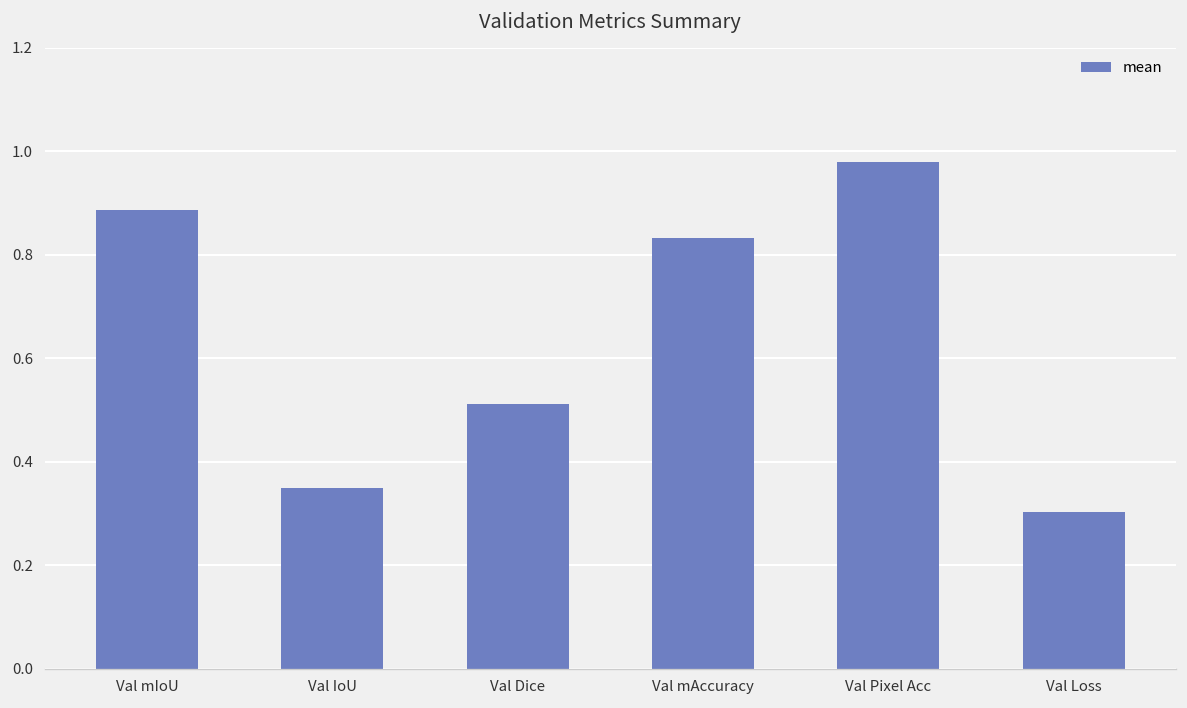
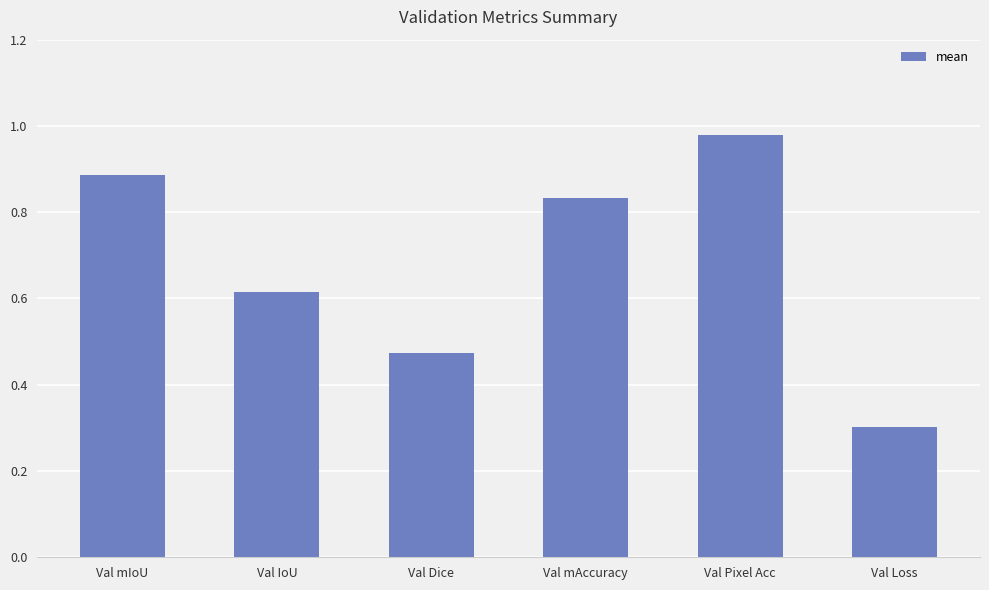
  {
    "Val mIoU": 0.89,
-   "Val IoU": 0.35,
-   "Val Dice": 0.51,
+   "Val IoU": 0.61,
+   "Val Dice": 0.47,
    "Val mAccuracy": 0.83,
    "Val Pixel Acc": 0.98,
    "Val Loss": 0.30
  }
